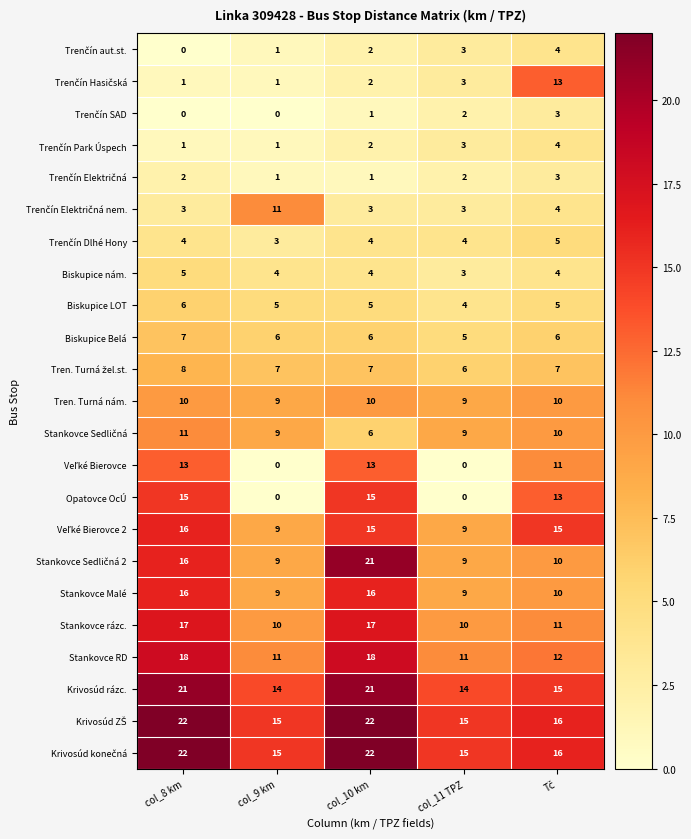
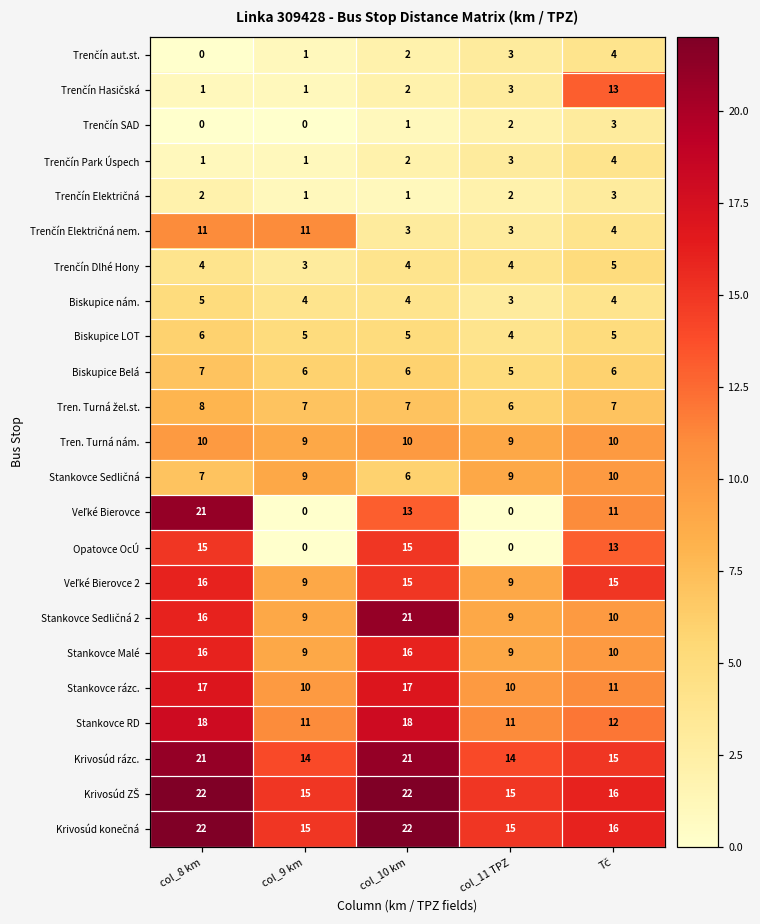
  {
    "Trenčín aut.st.": {
      "col_8 km": 0,
      "col_9 km": 1,
      "col_10 km": 2,
      "col_11 TPZ": 3,
      "Tč": 4
    },
    "Trenčín Hasičská": {
      "col_8 km": 1,
      "col_9 km": 1,
      "col_10 km": 2,
      "col_11 TPZ": 3,
      "Tč": 13
    },
    "Trenčín SAD": {
      "col_8 km": 0,
      "col_9 km": 0,
      "col_10 km": 1,
      "col_11 TPZ": 2,
      "Tč": 3
    },
    "Trenčín Park Úspech": {
      "col_8 km": 1,
      "col_9 km": 1,
      "col_10 km": 2,
      "col_11 TPZ": 3,
      "Tč": 4
    },
    "Trenčín Električná": {
      "col_8 km": 2,
      "col_9 km": 1,
      "col_10 km": 1,
      "col_11 TPZ": 2,
      "Tč": 3
    },
    "Trenčín Električná nem.": {
-     "col_8 km": 3,
+     "col_8 km": 11,
      "col_9 km": 11,
      "col_10 km": 3,
      "col_11 TPZ": 3,
      "Tč": 4
    },
    "Trenčín Dlhé Hony": {
      "col_8 km": 4,
      "col_9 km": 3,
      "col_10 km": 4,
      "col_11 TPZ": 4,
      "Tč": 5
    },
    "Biskupice nám.": {
      "col_8 km": 5,
      "col_9 km": 4,
      "col_10 km": 4,
      "col_11 TPZ": 3,
      "Tč": 4
    },
    "Biskupice LOT": {
      "col_8 km": 6,
      "col_9 km": 5,
      "col_10 km": 5,
      "col_11 TPZ": 4,
      "Tč": 5
    },
    "Biskupice Belá": {
      "col_8 km": 7,
      "col_9 km": 6,
      "col_10 km": 6,
      "col_11 TPZ": 5,
      "Tč": 6
    },
    "Tren. Turná žel.st.": {
      "col_8 km": 8,
      "col_9 km": 7,
      "col_10 km": 7,
      "col_11 TPZ": 6,
      "Tč": 7
    },
    "Tren. Turná nám.": {
      "col_8 km": 10,
      "col_9 km": 9,
      "col_10 km": 10,
      "col_11 TPZ": 9,
      "Tč": 10
    },
    "Stankovce Sedličná": {
-     "col_8 km": 11,
+     "col_8 km": 7,
      "col_9 km": 9,
      "col_10 km": 6,
      "col_11 TPZ": 9,
      "Tč": 10
    },
    "Veľké Bierovce": {
-     "col_8 km": 13,
+     "col_8 km": 21,
      "col_9 km": 0,
      "col_10 km": 13,
      "col_11 TPZ": 0,
      "Tč": 11
    },
    "Opatovce OcÚ": {
      "col_8 km": 15,
      "col_9 km": 0,
      "col_10 km": 15,
      "col_11 TPZ": 0,
      "Tč": 13
    },
    "Veľké Bierovce 2": {
      "col_8 km": 16,
      "col_9 km": 9,
      "col_10 km": 15,
      "col_11 TPZ": 9,
      "Tč": 15
    },
    "Stankovce Sedličná 2": {
      "col_8 km": 16,
      "col_9 km": 9,
      "col_10 km": 21,
      "col_11 TPZ": 9,
      "Tč": 10
    },
    "Stankovce Malé": {
      "col_8 km": 16,
      "col_9 km": 9,
      "col_10 km": 16,
      "col_11 TPZ": 9,
      "Tč": 10
    },
    "Stankovce rázc.": {
      "col_8 km": 17,
      "col_9 km": 10,
      "col_10 km": 17,
      "col_11 TPZ": 10,
      "Tč": 11
    },
    "Stankovce RD": {
      "col_8 km": 18,
      "col_9 km": 11,
      "col_10 km": 18,
      "col_11 TPZ": 11,
      "Tč": 12
    },
    "Krivosúd rázc.": {
      "col_8 km": 21,
      "col_9 km": 14,
      "col_10 km": 21,
      "col_11 TPZ": 14,
      "Tč": 15
    },
    "Krivosúd ZŠ": {
      "col_8 km": 22,
      "col_9 km": 15,
      "col_10 km": 22,
      "col_11 TPZ": 15,
      "Tč": 16
    },
    "Krivosúd konečná": {
      "col_8 km": 22,
      "col_9 km": 15,
      "col_10 km": 22,
      "col_11 TPZ": 15,
      "Tč": 16
    }
  }
